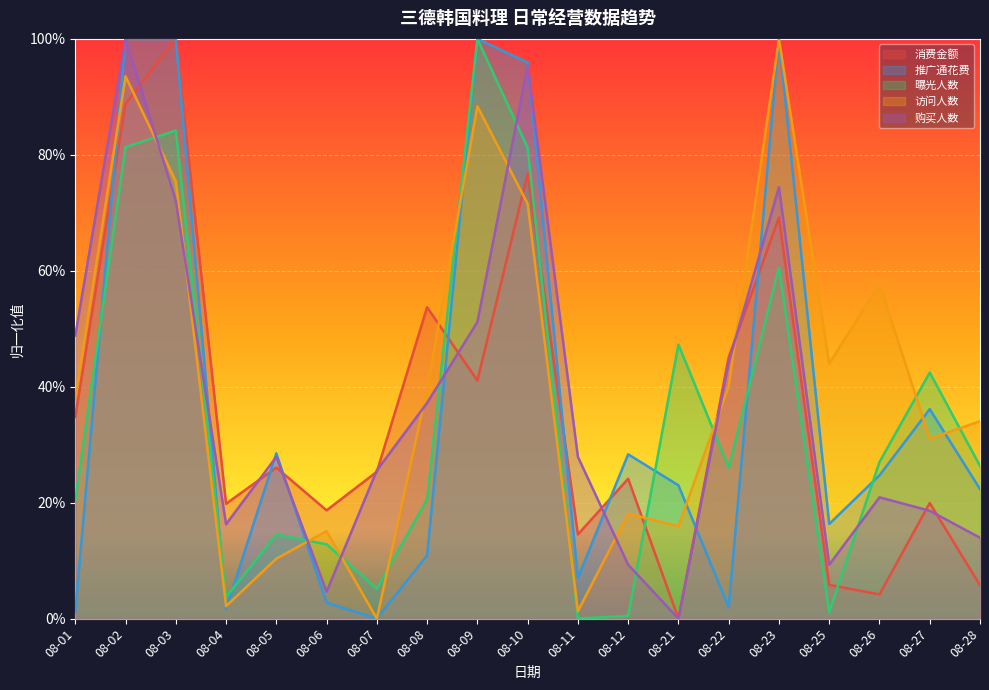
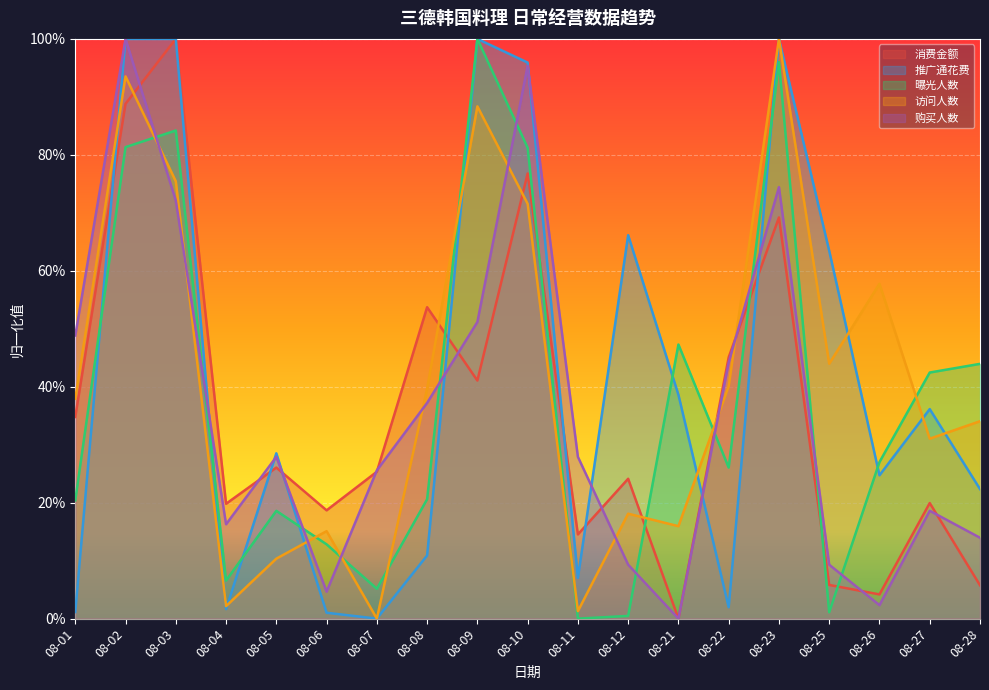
  {
    "推广通花费": {
      "08-01": "1%",
      "08-04": "2%",
      "08-05": "29%",
-     "08-06": "3%",
+     "08-06": "1%",
      "08-08": "11%",
      "08-10": "96%",
      "08-11": "7%",
-     "08-12": "28%",
-     "08-21": "23%",
+     "08-12": "66%",
+     "08-21": "39%",
      "08-22": "2%",
-     "08-25": "16%",
+     "08-25": "63%",
      "08-26": "25%",
      "08-27": "36%",
      "08-28": "22%"
    },
    "曝光人数": {
      "08-01": "20%",
      "08-02": "81%",
      "08-03": "84%",
-     "08-04": "4%",
-     "08-05": "15%",
+     "08-04": "7%",
+     "08-05": "19%",
      "08-06": "13%",
      "08-07": "5%",
      "08-08": "21%",
      "08-10": "81%",
      "08-11": "0%",
      "08-12": "0%",
      "08-21": "47%",
      "08-22": "26%",
-     "08-23": "61%",
+     "08-23": "96%",
      "08-25": "1%",
      "08-26": "27%",
      "08-27": "42%",
-     "08-28": "26%"
+     "08-28": "44%"
    },
    "购买人数": {
      "08-01": "49%",
      "08-03": "72%",
      "08-04": "16%",
      "08-05": "28%",
      "08-06": "5%",
      "08-08": "37%",
      "08-09": "51%",
      "08-10": "95%",
      "08-11": "28%",
      "08-12": "9%",
      "08-22": "44%",
      "08-23": "74%",
      "08-25": "9%",
-     "08-26": "21%",
+     "08-26": "2%",
      "08-27": "19%",
      "08-28": "14%"
    }
  }
